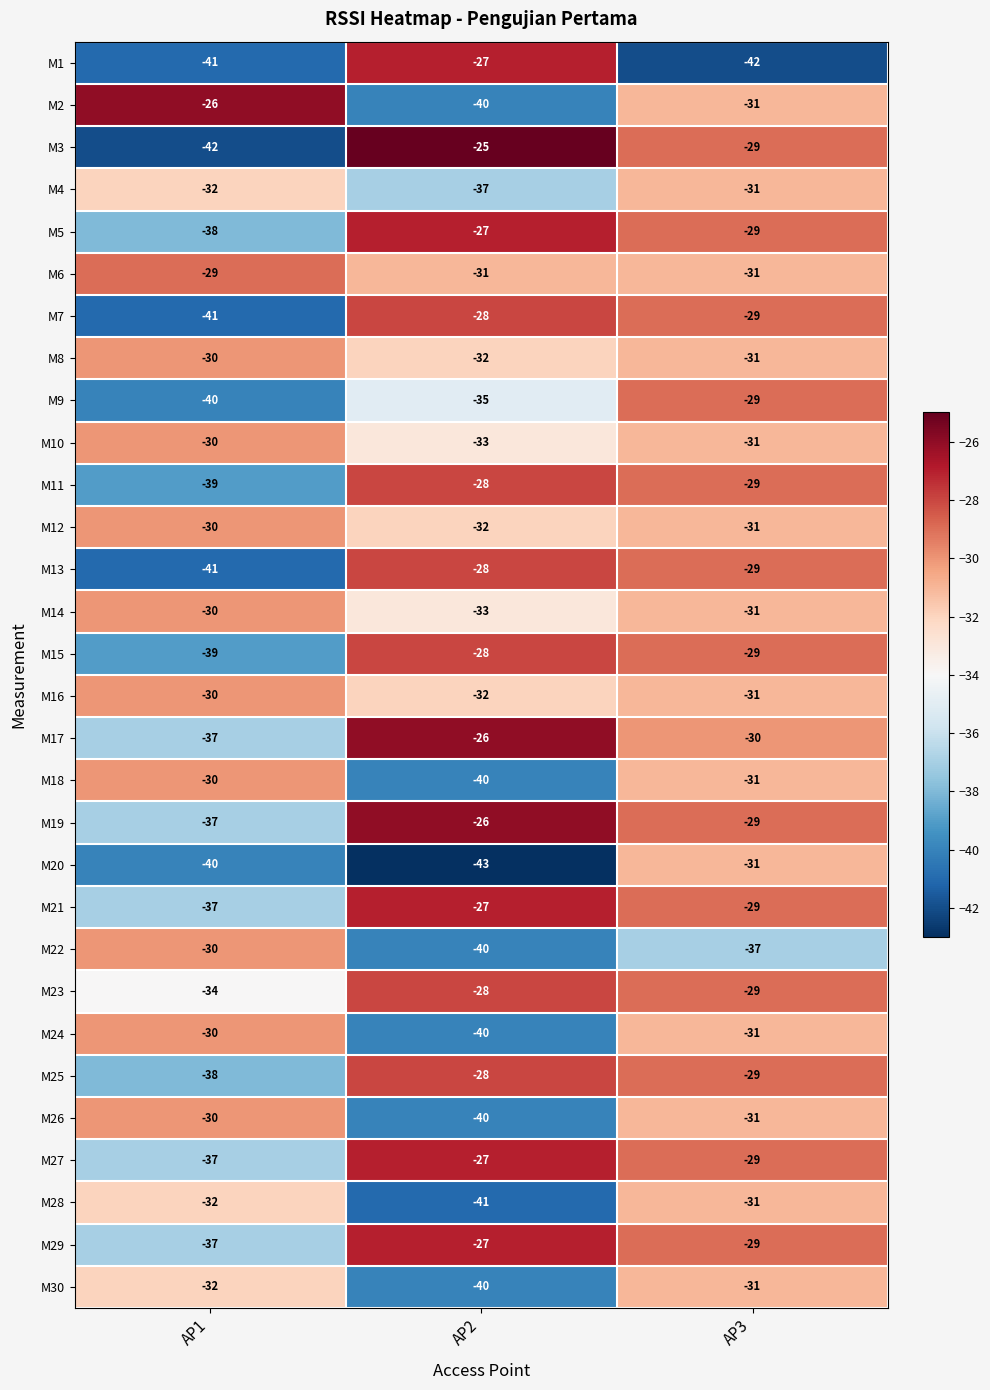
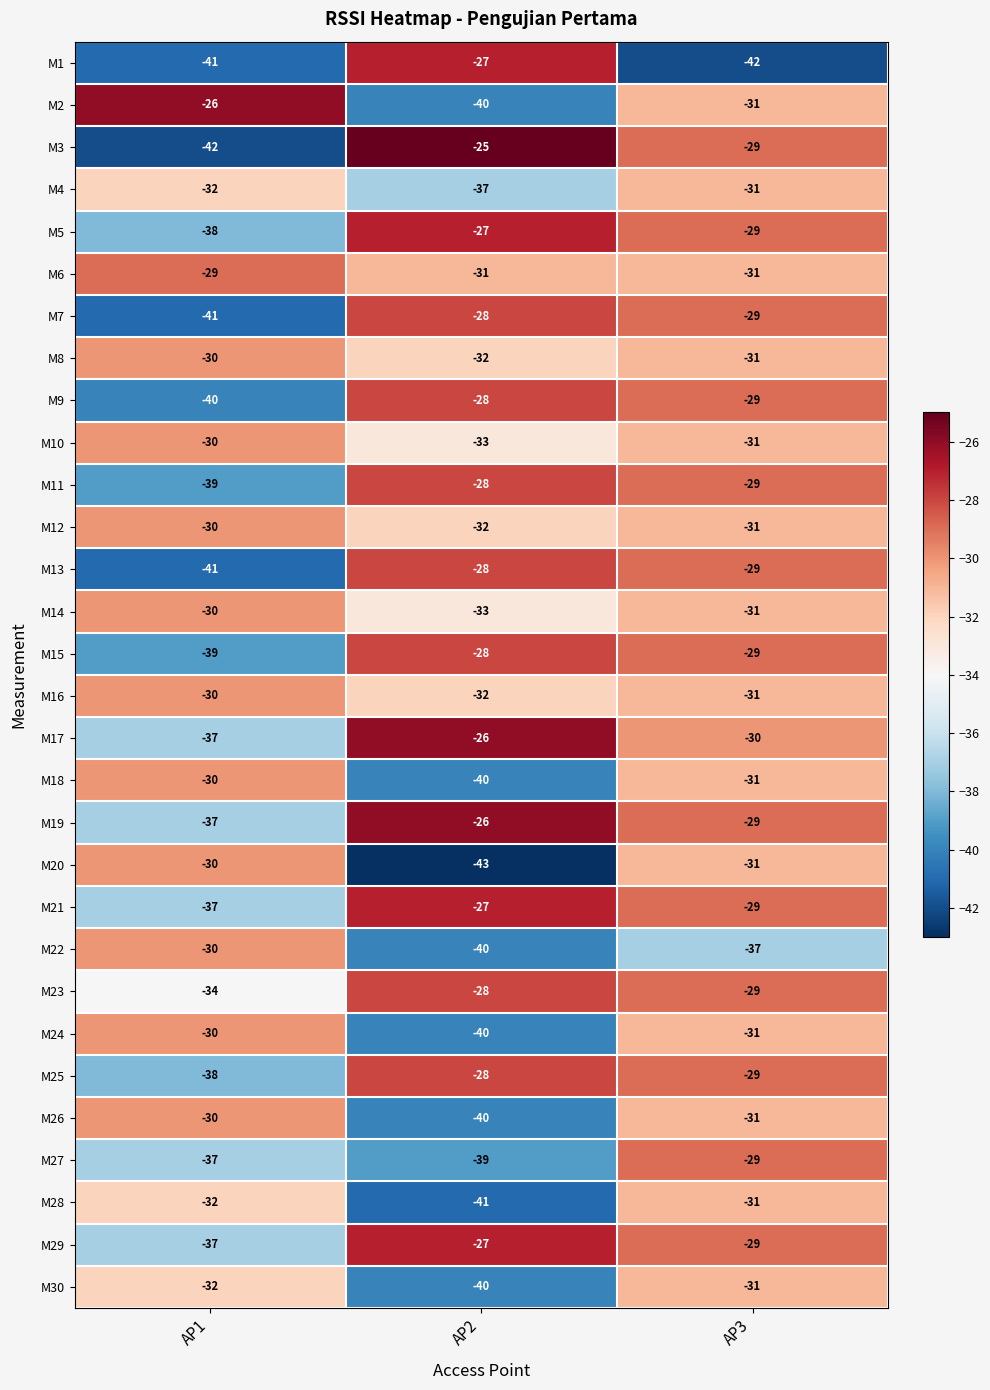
  {
    "M1": {
      "AP1": -41,
      "AP2": -27,
      "AP3": -42
    },
    "M2": {
      "AP1": -26,
      "AP2": -40,
      "AP3": -31
    },
    "M3": {
      "AP1": -42,
      "AP2": -25,
      "AP3": -29
    },
    "M4": {
      "AP1": -32,
      "AP2": -37,
      "AP3": -31
    },
    "M5": {
      "AP1": -38,
      "AP2": -27,
      "AP3": -29
    },
    "M6": {
      "AP1": -29,
      "AP2": -31,
      "AP3": -31
    },
    "M7": {
      "AP1": -41,
      "AP2": -28,
      "AP3": -29
    },
    "M8": {
      "AP1": -30,
      "AP2": -32,
      "AP3": -31
    },
    "M9": {
      "AP1": -40,
-     "AP2": -35,
+     "AP2": -28,
      "AP3": -29
    },
    "M10": {
      "AP1": -30,
      "AP2": -33,
      "AP3": -31
    },
    "M11": {
      "AP1": -39,
      "AP2": -28,
      "AP3": -29
    },
    "M12": {
      "AP1": -30,
      "AP2": -32,
      "AP3": -31
    },
    "M13": {
      "AP1": -41,
      "AP2": -28,
      "AP3": -29
    },
    "M14": {
      "AP1": -30,
      "AP2": -33,
      "AP3": -31
    },
    "M15": {
      "AP1": -39,
      "AP2": -28,
      "AP3": -29
    },
    "M16": {
      "AP1": -30,
      "AP2": -32,
      "AP3": -31
    },
    "M17": {
      "AP1": -37,
      "AP2": -26,
      "AP3": -30
    },
    "M18": {
      "AP1": -30,
      "AP2": -40,
      "AP3": -31
    },
    "M19": {
      "AP1": -37,
      "AP2": -26,
      "AP3": -29
    },
    "M20": {
-     "AP1": -40,
+     "AP1": -30,
      "AP2": -43,
      "AP3": -31
    },
    "M21": {
      "AP1": -37,
      "AP2": -27,
      "AP3": -29
    },
    "M22": {
      "AP1": -30,
      "AP2": -40,
      "AP3": -37
    },
    "M23": {
      "AP1": -34,
      "AP2": -28,
      "AP3": -29
    },
    "M24": {
      "AP1": -30,
      "AP2": -40,
      "AP3": -31
    },
    "M25": {
      "AP1": -38,
      "AP2": -28,
      "AP3": -29
    },
    "M26": {
      "AP1": -30,
      "AP2": -40,
      "AP3": -31
    },
    "M27": {
      "AP1": -37,
-     "AP2": -27,
+     "AP2": -39,
      "AP3": -29
    },
    "M28": {
      "AP1": -32,
      "AP2": -41,
      "AP3": -31
    },
    "M29": {
      "AP1": -37,
      "AP2": -27,
      "AP3": -29
    },
    "M30": {
      "AP1": -32,
      "AP2": -40,
      "AP3": -31
    }
  }
